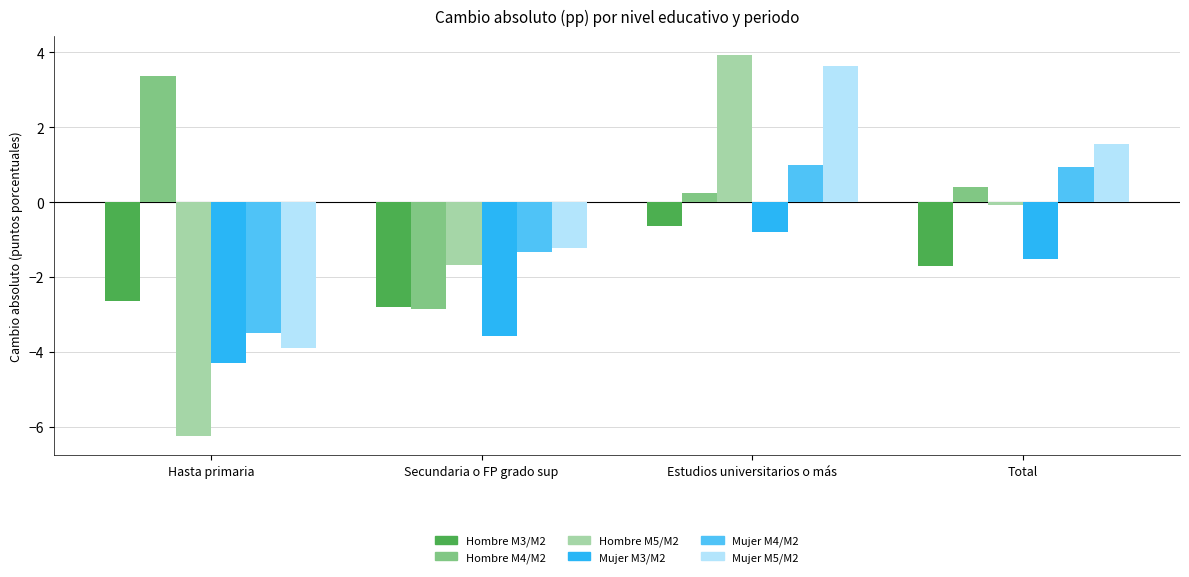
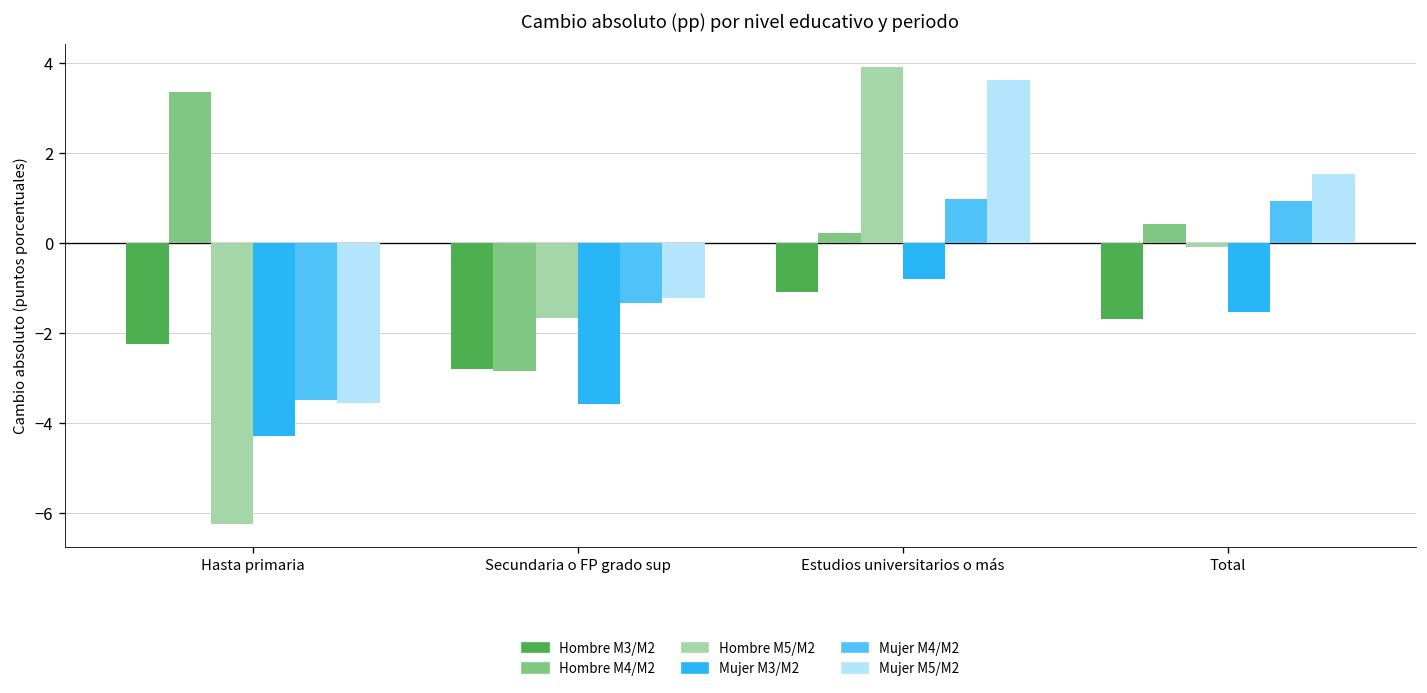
  {
    "Hombre M3/M2": {
-     "Hasta primaria": -2.6,
+     "Hasta primaria": -2.3,
      "Secundaria o FP grado sup": -2.8,
-     "Estudios universitarios o más": -0.6,
+     "Estudios universitarios o más": -1.1,
      "Total": -1.7
    },
    "Mujer M5/M2": {
-     "Hasta primaria": -3.9,
+     "Hasta primaria": -3.6,
      "Secundaria o FP grado sup": -1.2,
      "Estudios universitarios o más": 3.6,
      "Total": 1.5
    }
  }
